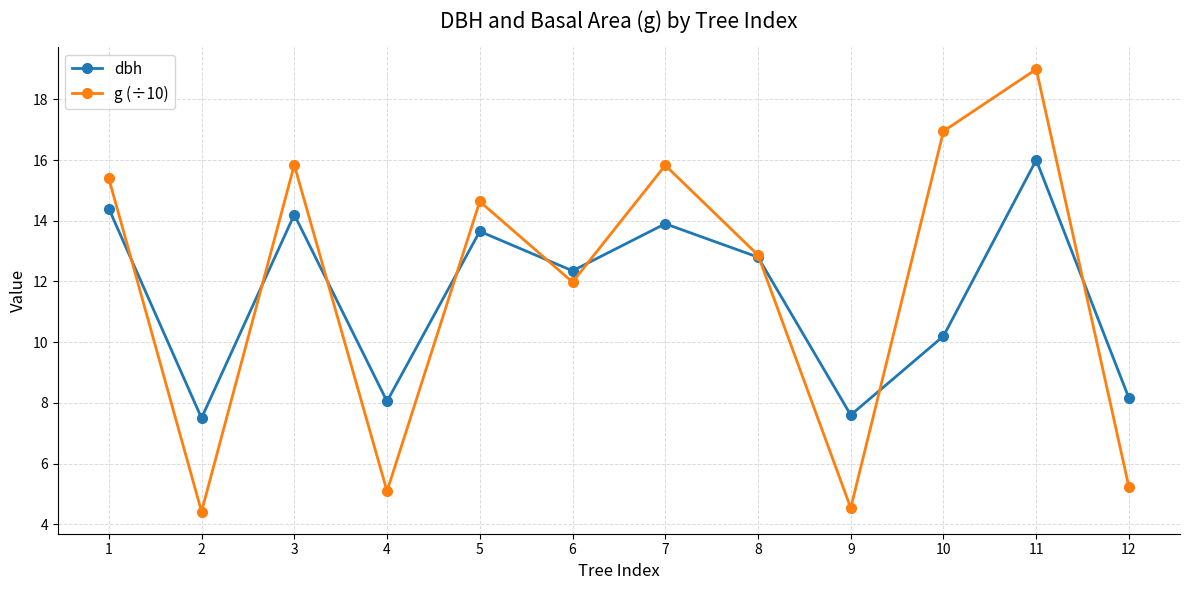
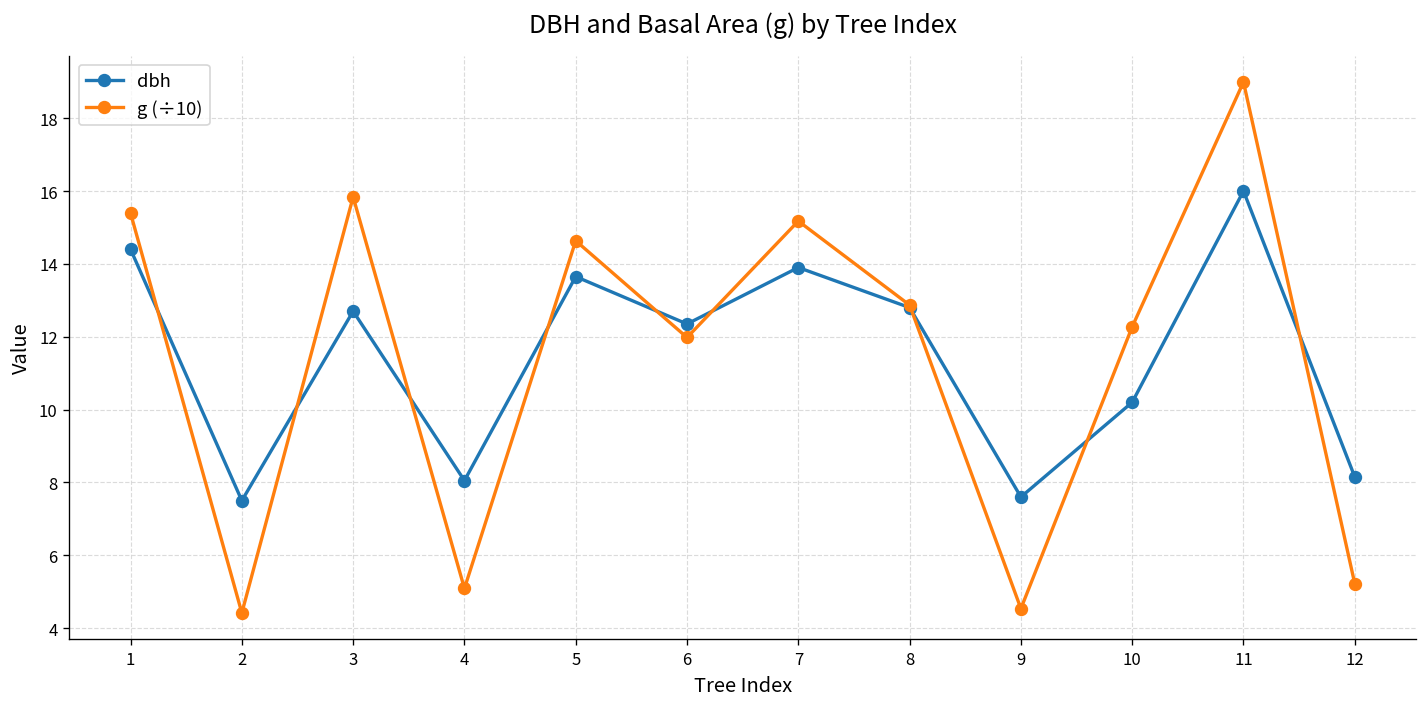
  {
    "dbh": {
      "1": 14.4,
      "2": 7.5,
-     "3": 14.2,
+     "3": 12.7,
      "4": 8.1,
      "5": 13.7,
      "6": 12.4,
      "7": 13.9,
      "9": 7.6,
      "10": 10.2,
      "11": 16.0,
      "12": 8.2
    },
    "g (÷10)": {
      "1": 15.4,
      "2": 4.4,
      "3": 15.8,
      "4": 5.1,
      "5": 14.6,
      "6": 12.0,
-     "7": 15.8,
+     "7": 15.2,
      "9": 4.5,
-     "10": 17.0,
+     "10": 12.3,
      "11": 19.0,
      "12": 5.2
    }
  }
